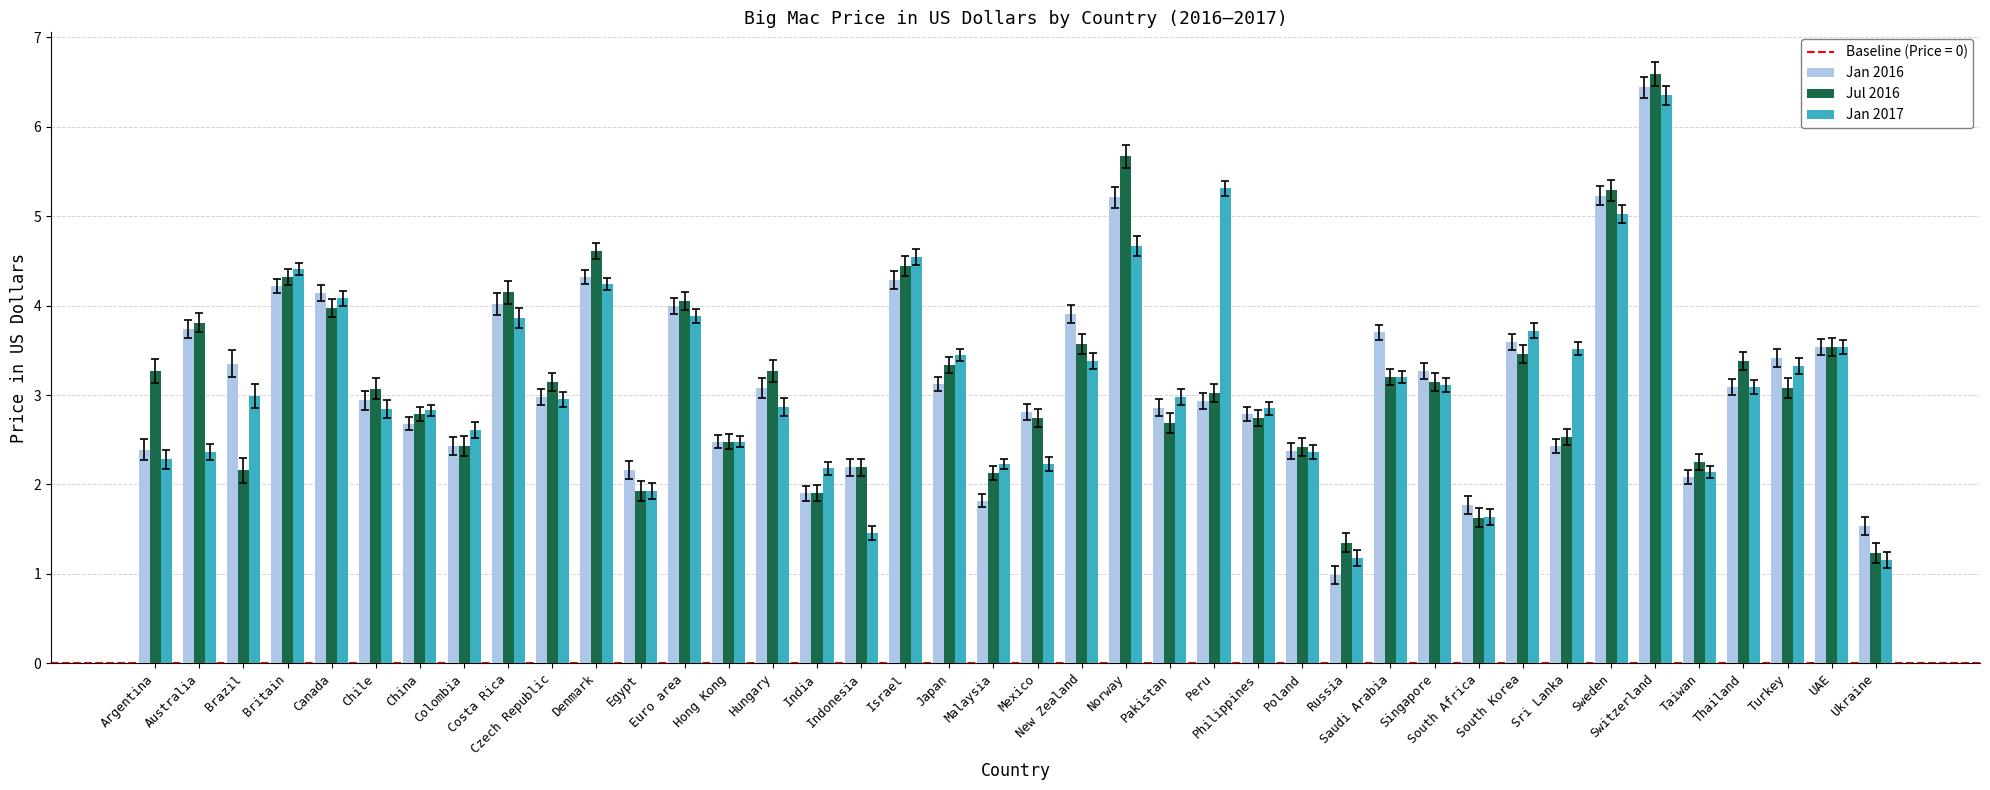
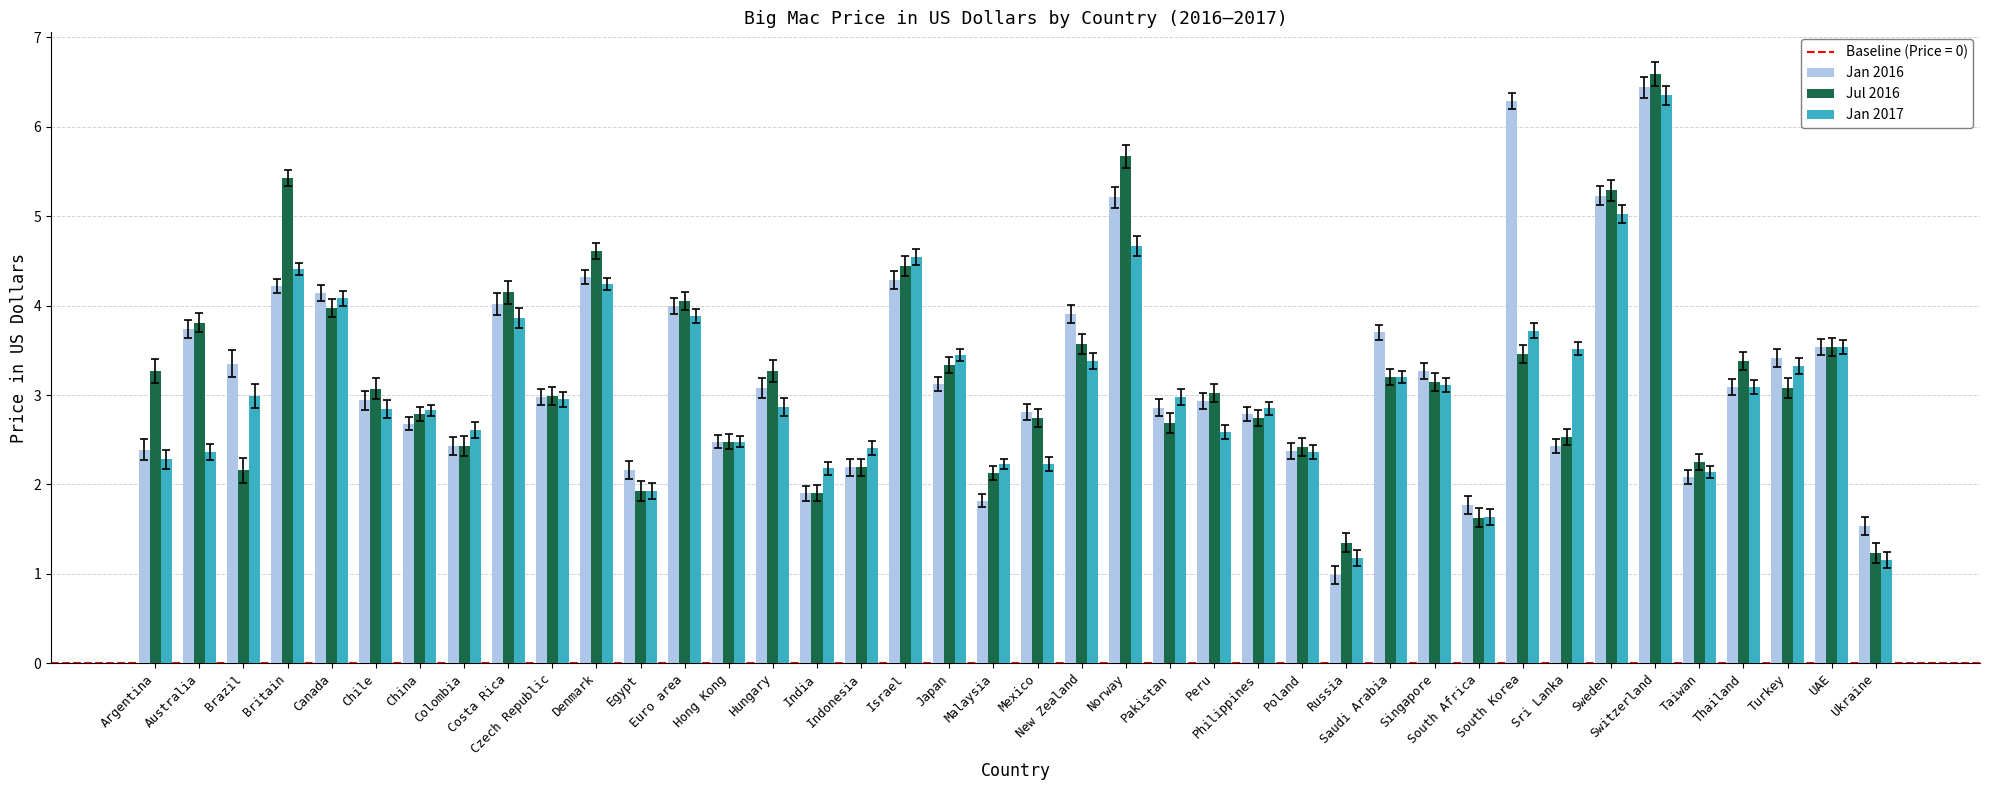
  {
    "Jan 2016": {
      "Argentina": 2.4,
      "Australia": 3.7,
      "Brazil": 3.4,
      "Britain": 4.2,
      "Canada": 4.1,
      "Chile": 2.9,
      "China": 2.7,
      "Colombia": 2.4,
      "Costa Rica": 4.0,
      "Czech Republic": 3.0,
      "Denmark": 4.3,
      "Egypt": 2.2,
      "Euro area": 4.0,
      "Hong Kong": 2.5,
      "Hungary": 3.1,
      "India": 1.9,
      "Indonesia": 2.2,
      "Israel": 4.3,
      "Japan": 3.1,
      "Malaysia": 1.8,
      "Mexico": 2.8,
      "New Zealand": 3.9,
      "Norway": 5.2,
      "Pakistan": 2.9,
      "Peru": 2.9,
      "Philippines": 2.8,
      "Poland": 2.4,
      "Russia": 1.0,
      "Saudi Arabia": 3.7,
      "Singapore": 3.3,
      "South Africa": 1.8,
-     "South Korea": 3.6,
+     "South Korea": 6.3,
      "Sri Lanka": 2.4,
      "Sweden": 5.2,
      "Switzerland": 6.4,
      "Taiwan": 2.1,
      "Thailand": 3.1,
      "Turkey": 3.4,
      "UAE": 3.5,
      "Ukraine": 1.5
    },
    "Jul 2016": {
      "Argentina": 3.3,
      "Australia": 3.8,
      "Brazil": 2.2,
-     "Britain": 4.3,
+     "Britain": 5.4,
      "Canada": 4.0,
      "Chile": 3.1,
      "China": 2.8,
      "Colombia": 2.4,
      "Costa Rica": 4.2,
-     "Czech Republic": 3.2,
+     "Czech Republic": 3.0,
      "Denmark": 4.6,
      "Egypt": 1.9,
      "Euro area": 4.1,
      "Hong Kong": 2.5,
      "Hungary": 3.3,
      "India": 1.9,
      "Indonesia": 2.2,
      "Israel": 4.4,
      "Japan": 3.3,
      "Malaysia": 2.1,
      "Mexico": 2.7,
      "New Zealand": 3.6,
      "Norway": 5.7,
      "Pakistan": 2.7,
      "Peru": 3.0,
      "Philippines": 2.7,
      "Poland": 2.4,
      "Russia": 1.4,
      "Saudi Arabia": 3.2,
      "Singapore": 3.2,
      "South Africa": 1.6,
      "South Korea": 3.5,
      "Sri Lanka": 2.5,
      "Sweden": 5.3,
      "Switzerland": 6.6,
      "Taiwan": 2.3,
      "Thailand": 3.4,
      "Turkey": 3.1,
      "UAE": 3.5,
      "Ukraine": 1.2
    },
    "Jan 2017": {
      "Argentina": 2.3,
      "Australia": 2.4,
      "Brazil": 3.0,
      "Britain": 4.4,
      "Canada": 4.1,
      "Chile": 2.8,
      "China": 2.8,
      "Colombia": 2.6,
      "Costa Rica": 3.9,
      "Czech Republic": 3.0,
      "Denmark": 4.2,
      "Egypt": 1.9,
      "Euro area": 3.9,
      "Hong Kong": 2.5,
      "Hungary": 2.9,
      "India": 2.2,
-     "Indonesia": 1.5,
+     "Indonesia": 2.4,
      "Israel": 4.5,
      "Japan": 3.5,
      "Malaysia": 2.2,
      "Mexico": 2.2,
      "New Zealand": 3.4,
      "Norway": 4.7,
      "Pakistan": 3.0,
-     "Peru": 5.3,
+     "Peru": 2.6,
      "Philippines": 2.9,
      "Poland": 2.4,
      "Russia": 1.2,
      "Saudi Arabia": 3.2,
      "Singapore": 3.1,
      "South Africa": 1.6,
      "South Korea": 3.7,
      "Sri Lanka": 3.5,
      "Sweden": 5.0,
      "Switzerland": 6.4,
      "Taiwan": 2.1,
      "Thailand": 3.1,
      "Turkey": 3.3,
      "UAE": 3.5,
      "Ukraine": 1.2
    }
  }
